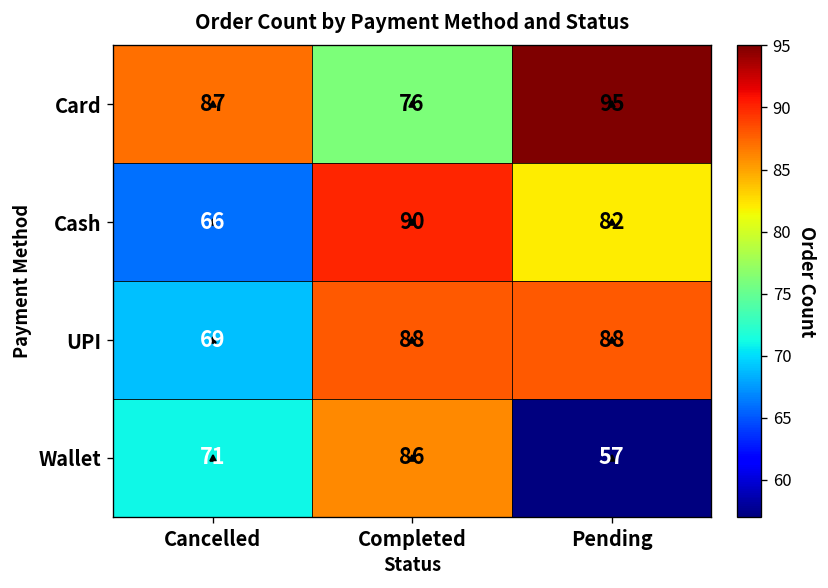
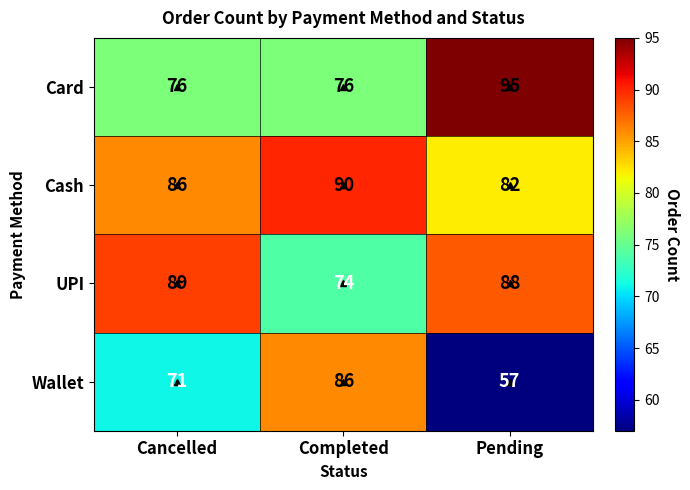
  {
    "Card": {
-     "Cancelled": 87
+     "Cancelled": 76
    },
    "Cash": {
-     "Cancelled": 66
+     "Cancelled": 86
    },
    "UPI": {
-     "Cancelled": 69,
-     "Completed": 88
+     "Cancelled": 89,
+     "Completed": 74
    }
  }
